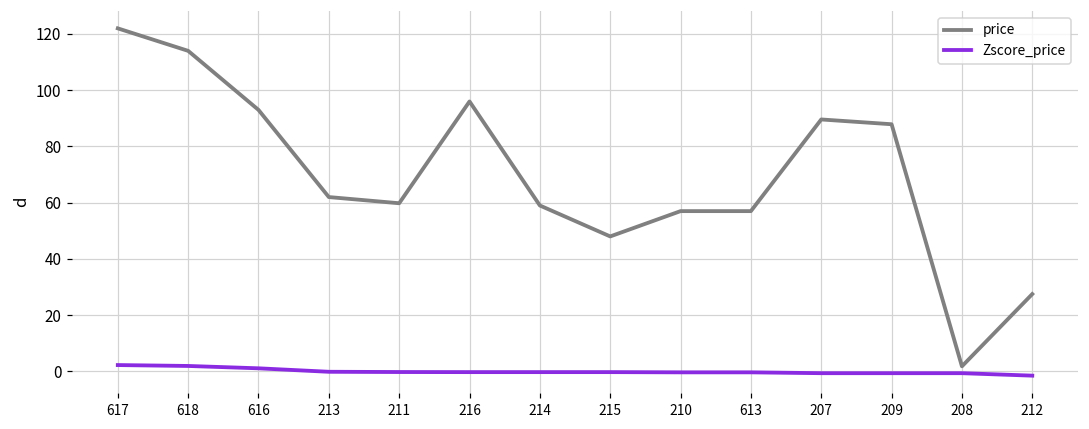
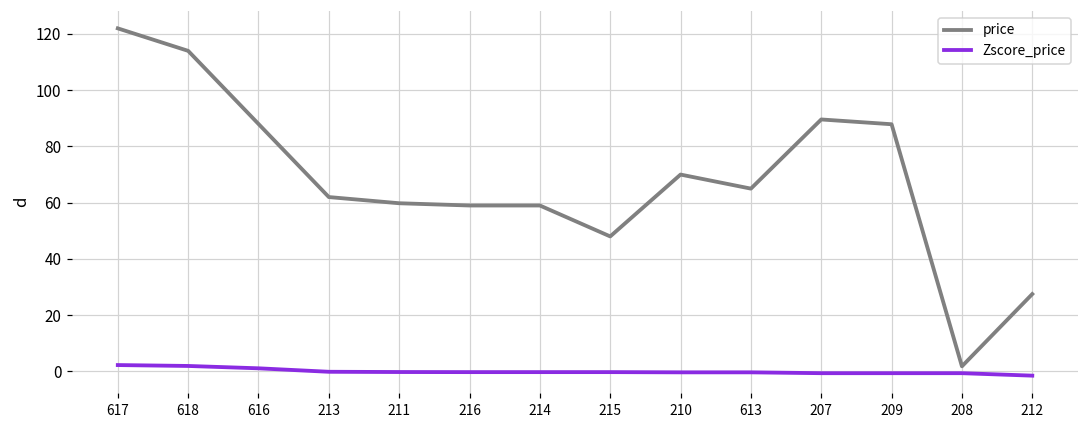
  {
    "price": {
      "617": 122,
      "618": 114,
-     "616": 93,
+     "616": 88,
      "213": 62,
      "211": 60,
-     "216": 96,
+     "216": 59,
      "214": 59,
      "215": 48,
-     "210": 57,
-     "613": 57,
+     "210": 70,
+     "613": 65,
      "207": 90,
      "209": 88,
      "208": 2,
      "212": 28
    },
    "Zscore_price": {
      "617": 2,
      "618": 2,
      "616": 1,
      "213": 0,
      "211": 0,
      "216": 0,
      "214": 0,
      "215": 0,
      "210": 0,
      "613": 0,
      "207": -1,
      "209": -1,
      "208": -1,
      "212": -2
    }
  }
